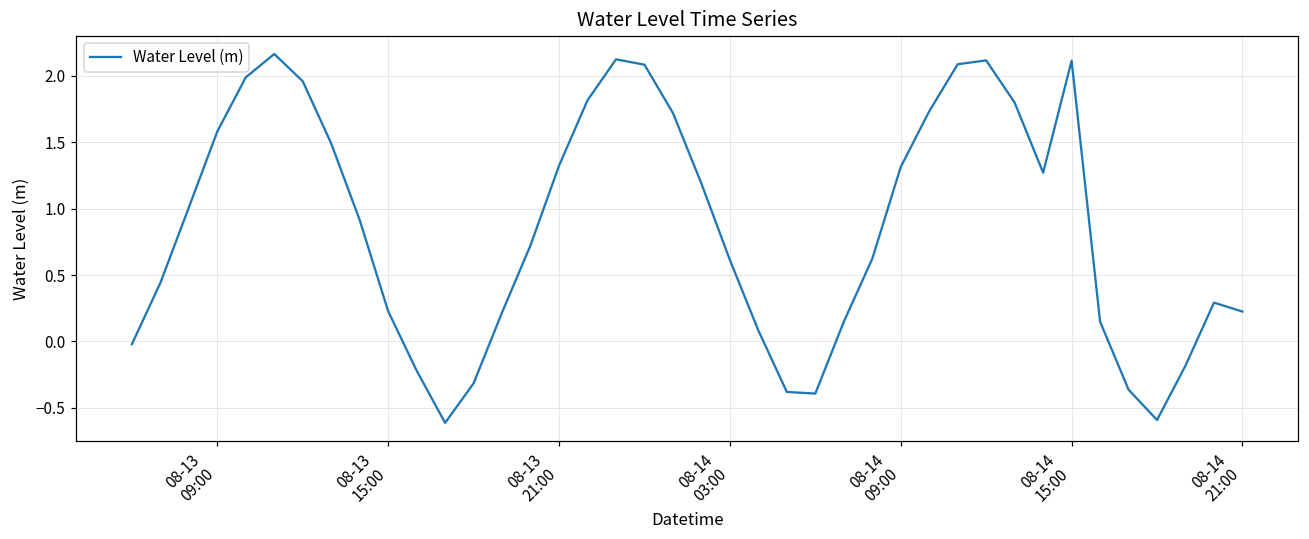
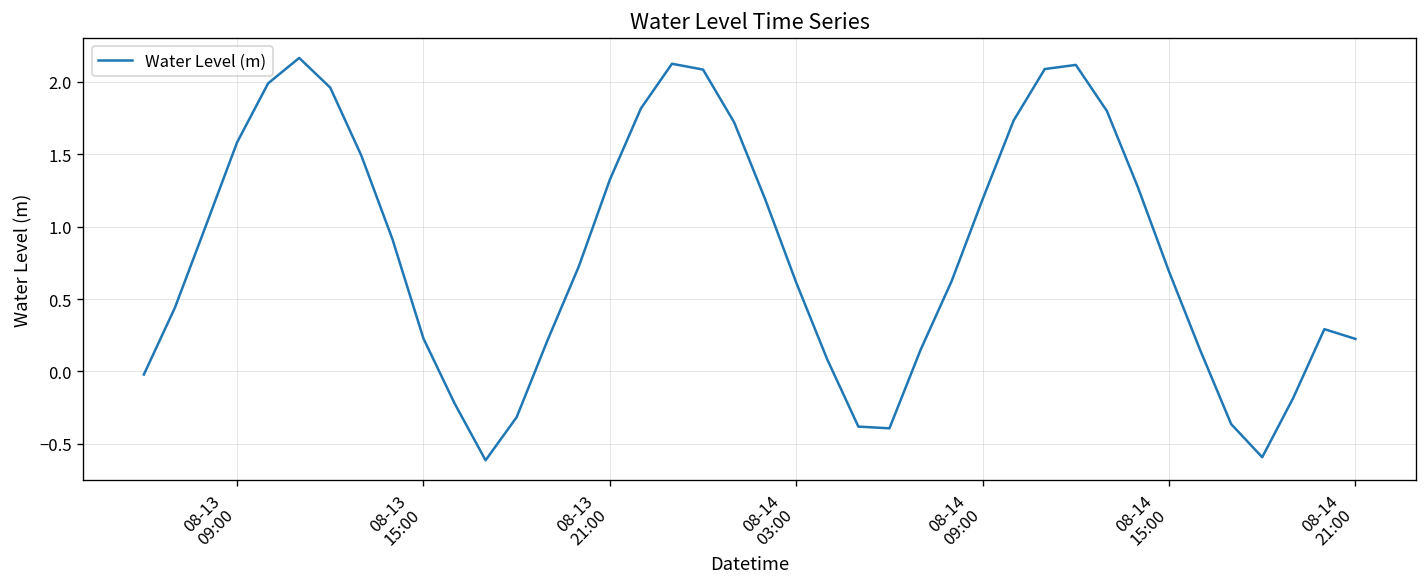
  {
    "08-13 09:00": 1.58,
    "08-13 15:00": 0.23,
    "08-13 21:00": 1.32,
    "08-14 03:00": 0.61,
-   "08-14 09:00": 1.31,
-   "08-14 15:00": 2.11,
+   "08-14 09:00": 1.19,
+   "08-14 15:00": 0.69,
    "08-14 21:00": 0.22
  }
